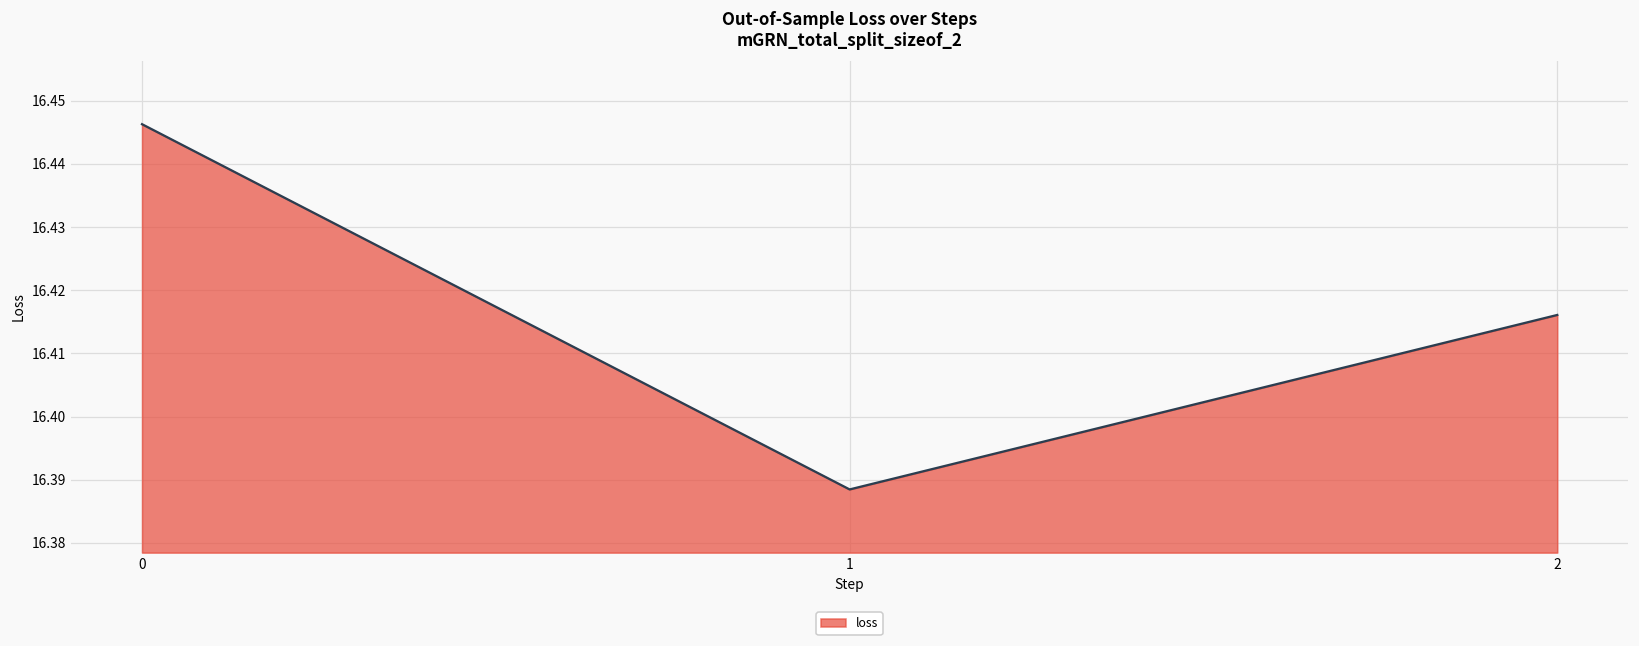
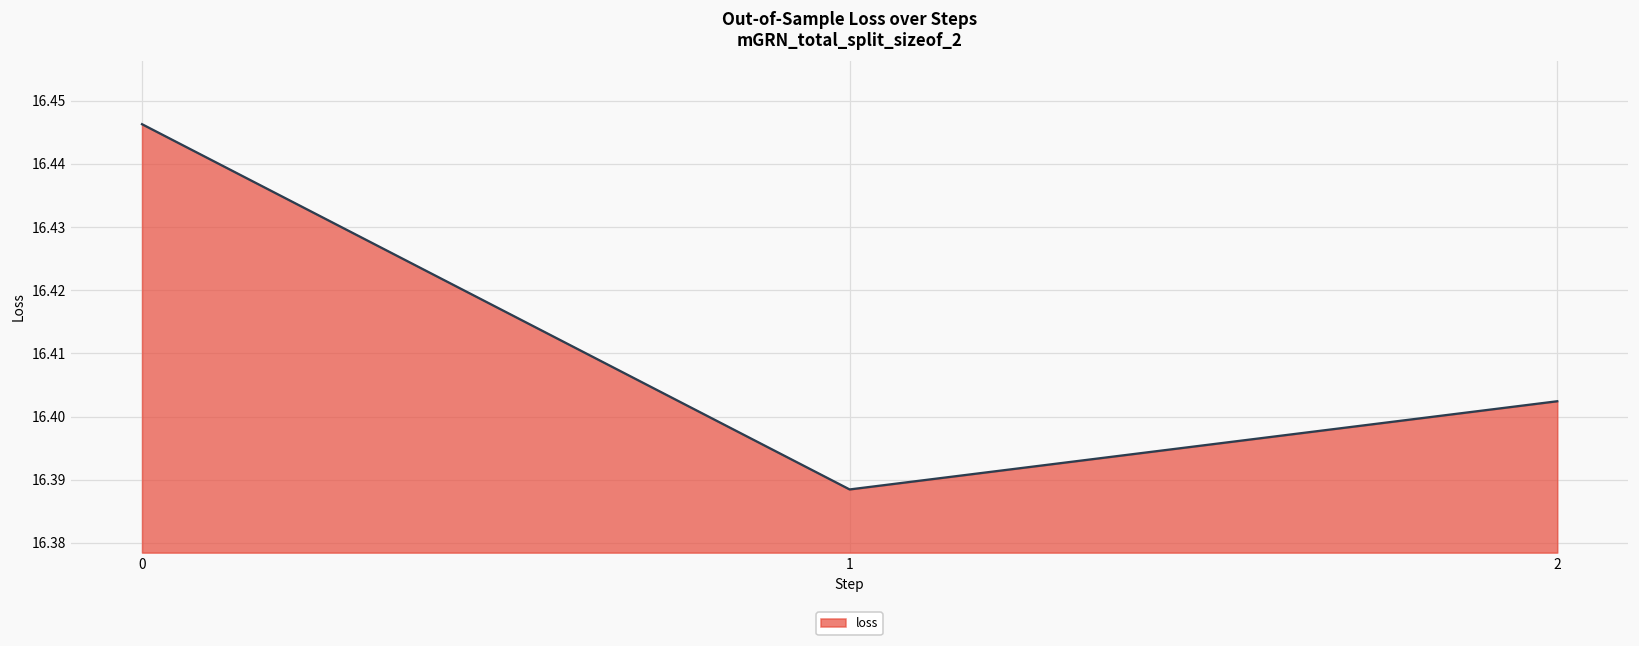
  {
    "0": 16.446,
    "1": 16.388,
-   "2": 16.416
+   "2": 16.402
  }
